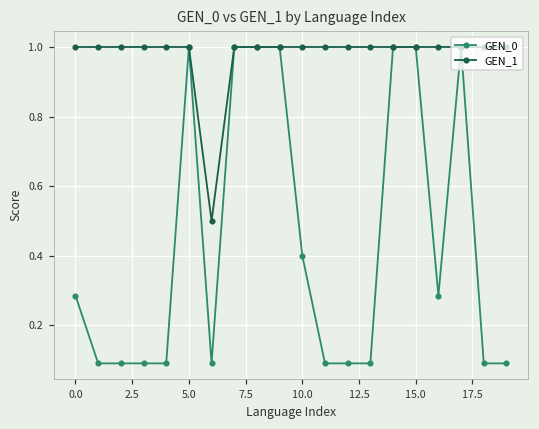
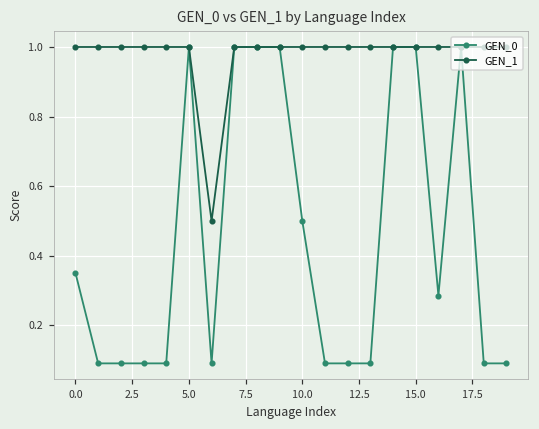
  {
    "GEN_0": {
-     "0.0": 0.29,
-     "10.0": 0.4
+     "0.0": 0.35,
+     "10.0": 0.5
    },
    "GEN_1": {
      "0.0": 1.00,
      "10.0": 1.00
    }
  }
